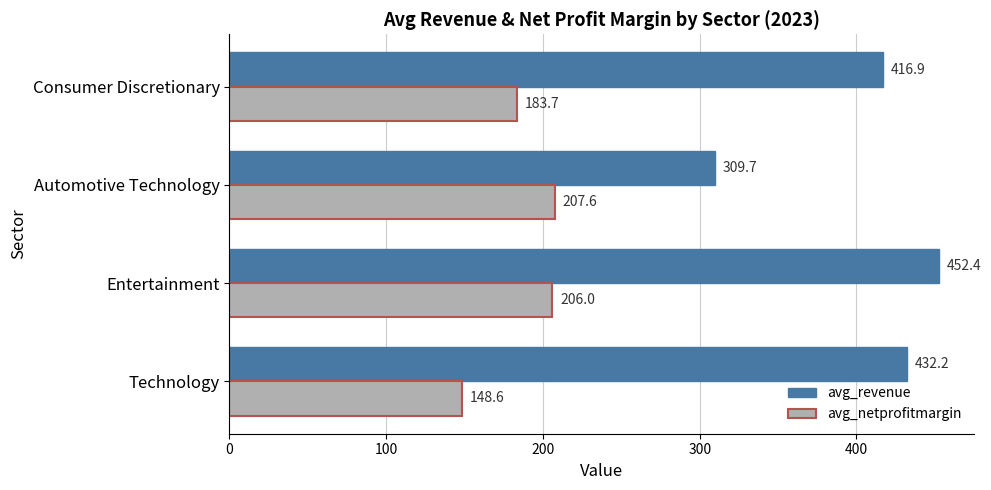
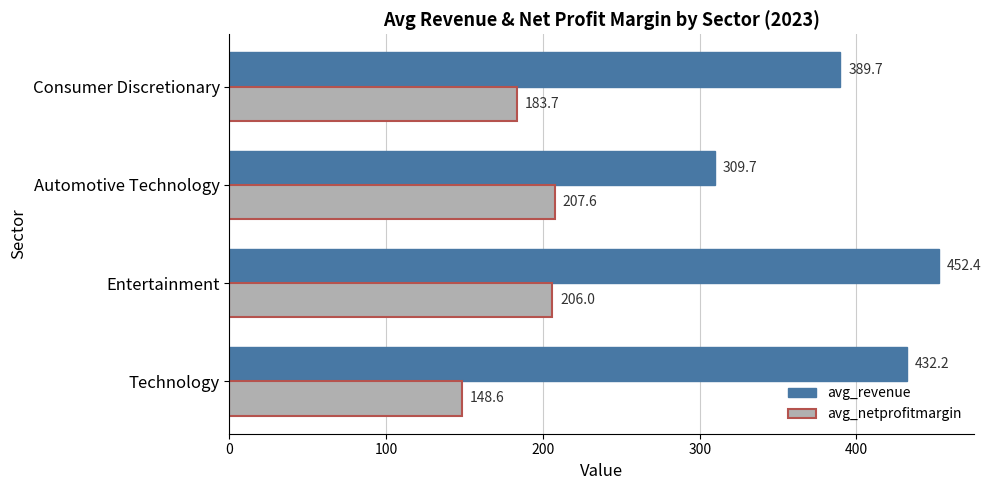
  {
    "avg_revenue": {
-     "Consumer Discretionary": 416.9,
+     "Consumer Discretionary": 389.7,
      "Automotive Technology": 309.7,
      "Entertainment": 452.4,
      "Technology": 432.2
    },
    "avg_netprofitmargin": {
      "Consumer Discretionary": 183.7,
      "Automotive Technology": 207.6,
      "Entertainment": 206.0,
      "Technology": 148.6
    }
  }
